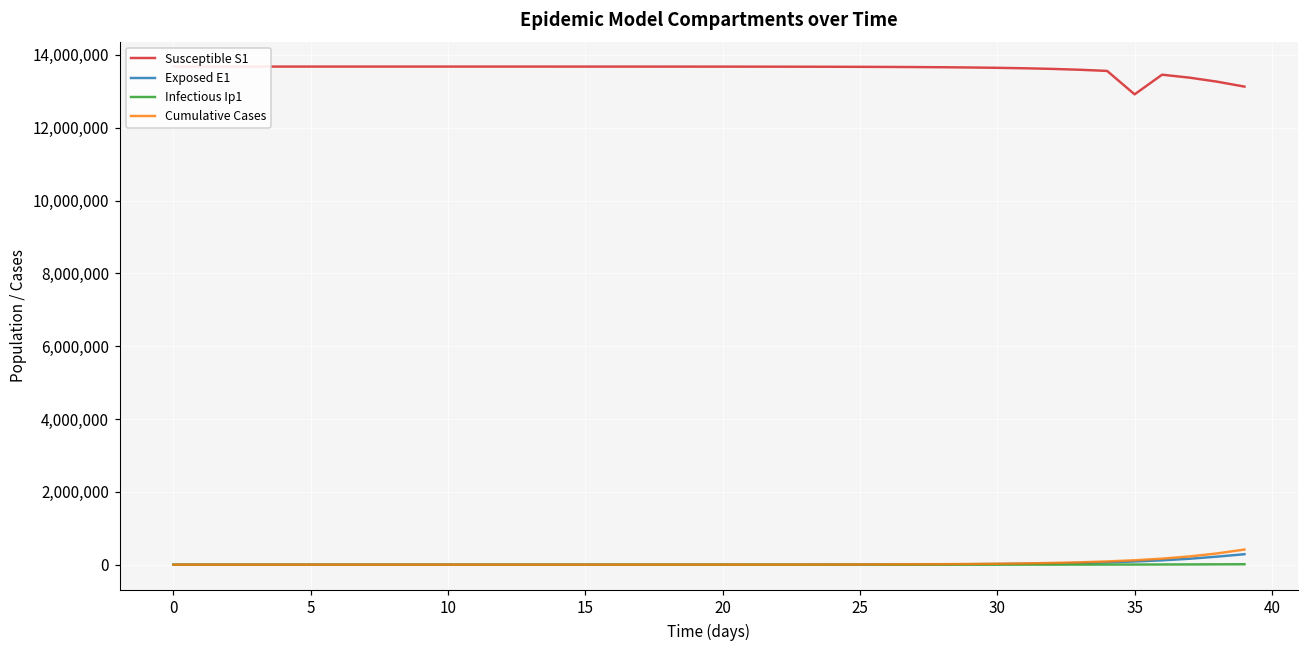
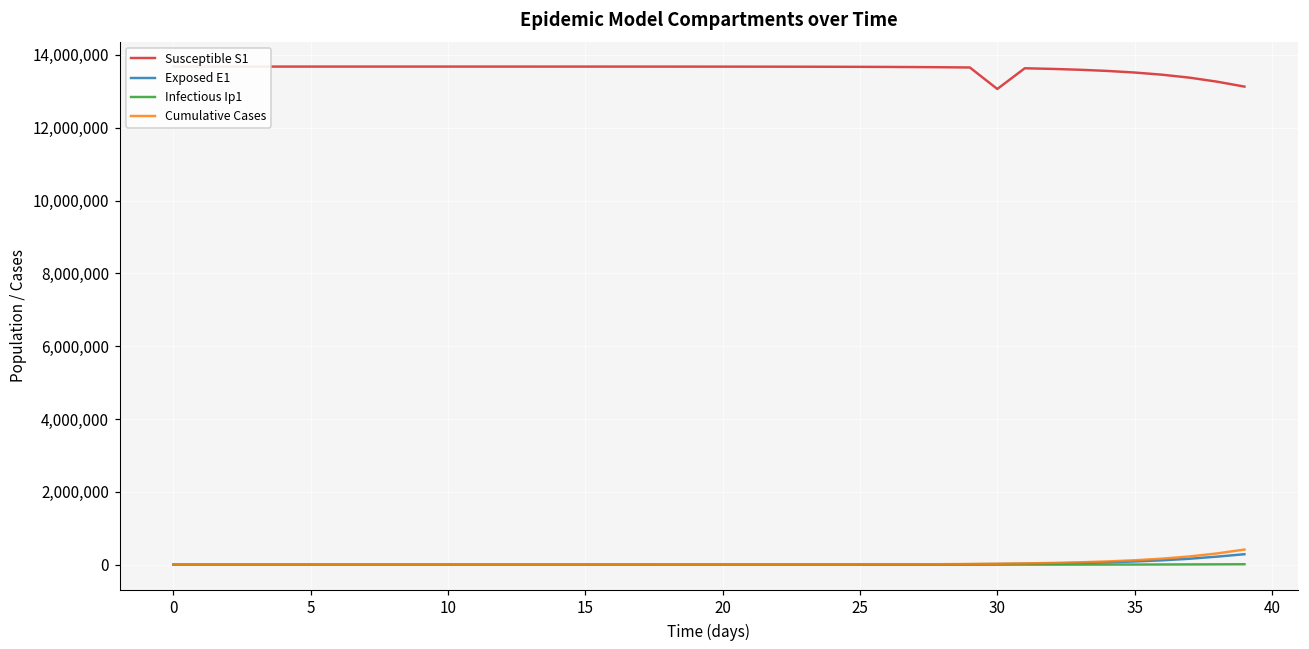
  {
    "Susceptible S1": {
      "5": "13,700,000",
      "10": "13,700,000",
      "15": "13,700,000",
      "20": "13,700,000",
      "25": "13,700,000",
-     "30": "13,600,000",
-     "35": "12,900,000"
+     "30": "13,100,000",
+     "35": "13,500,000"
    },
    "Infectious Ip1": {
      "35": "0"
    }
  }
